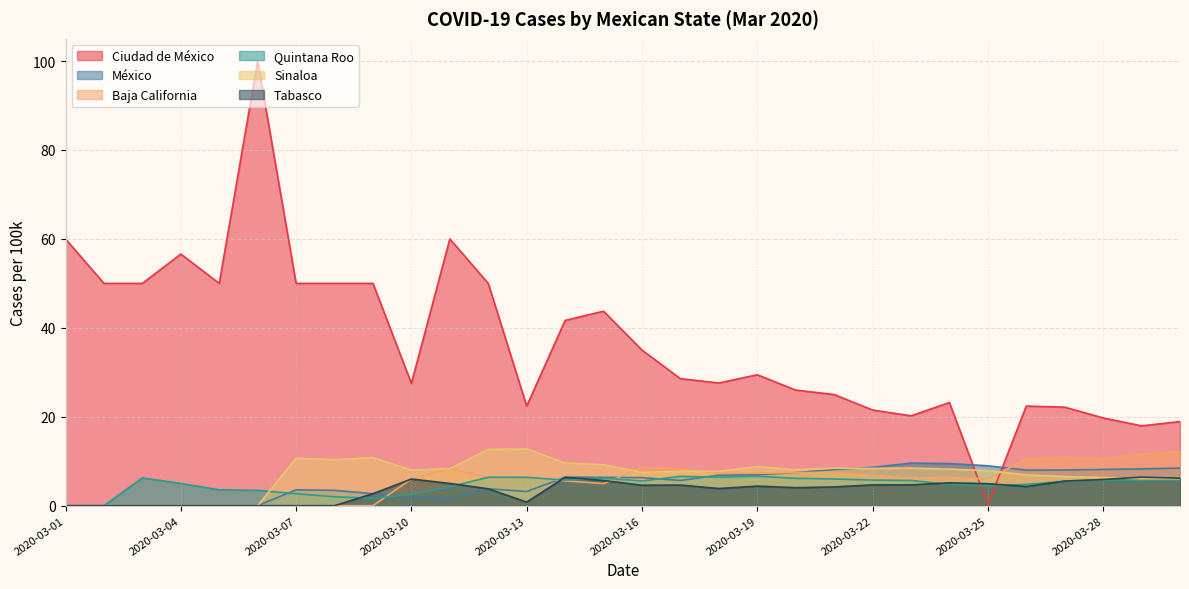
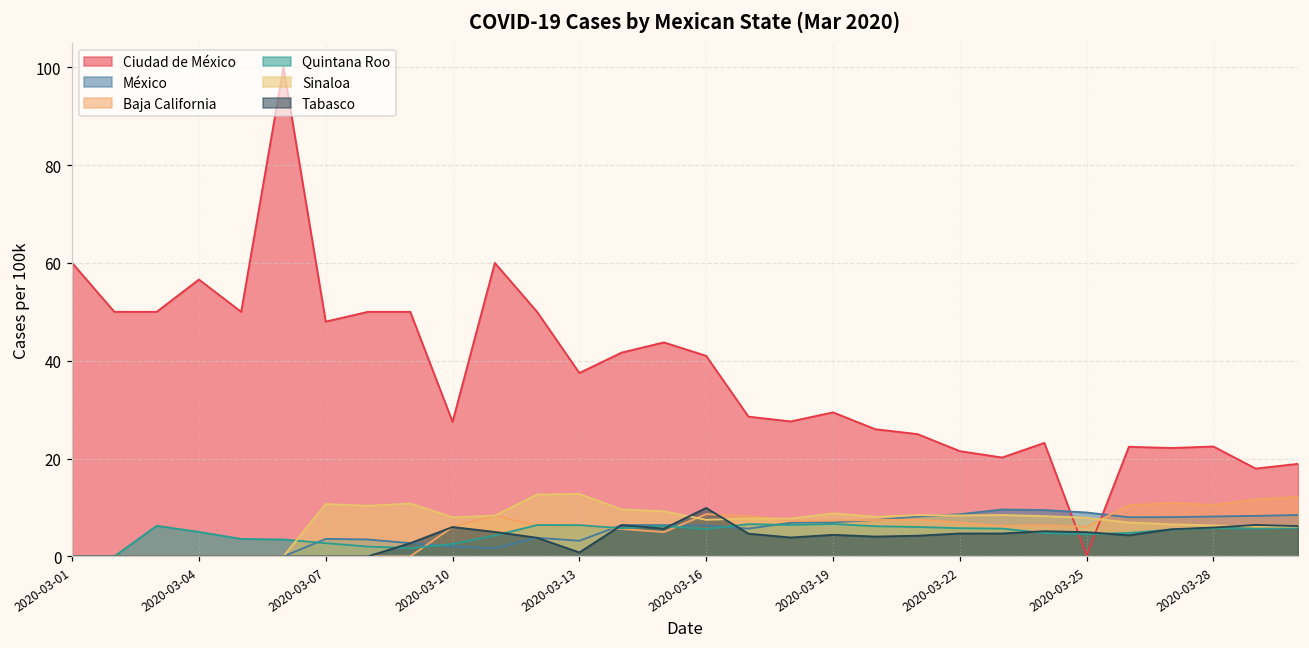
  {
    "Ciudad de México": {
      "2020-03-01": 60,
      "2020-03-04": 57,
-     "2020-03-07": 50,
+     "2020-03-07": 48,
      "2020-03-10": 28,
-     "2020-03-13": 22,
-     "2020-03-16": 35,
+     "2020-03-13": 38,
+     "2020-03-16": 41,
      "2020-03-19": 29,
      "2020-03-22": 22,
      "2020-03-25": 0,
-     "2020-03-28": 20
+     "2020-03-28": 22
    },
    "Tabasco": {
      "2020-03-13": 1,
-     "2020-03-16": 5,
+     "2020-03-16": 10,
      "2020-03-19": 4,
      "2020-03-22": 5
    }
  }
